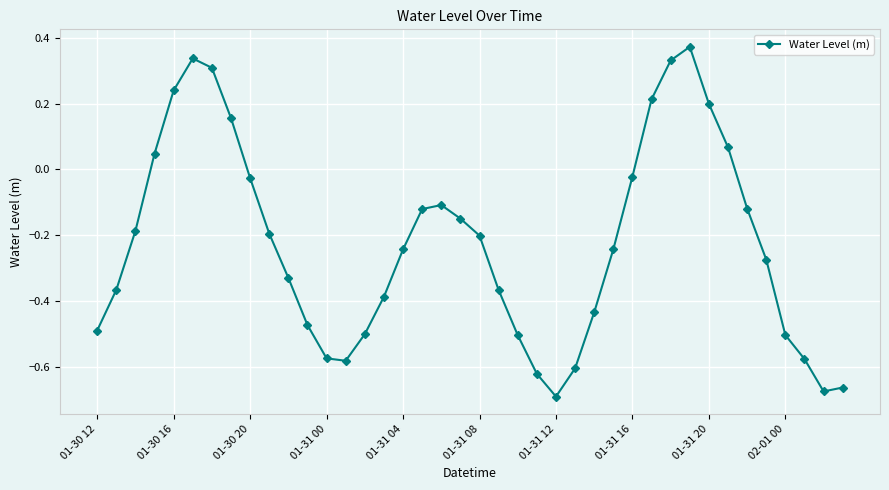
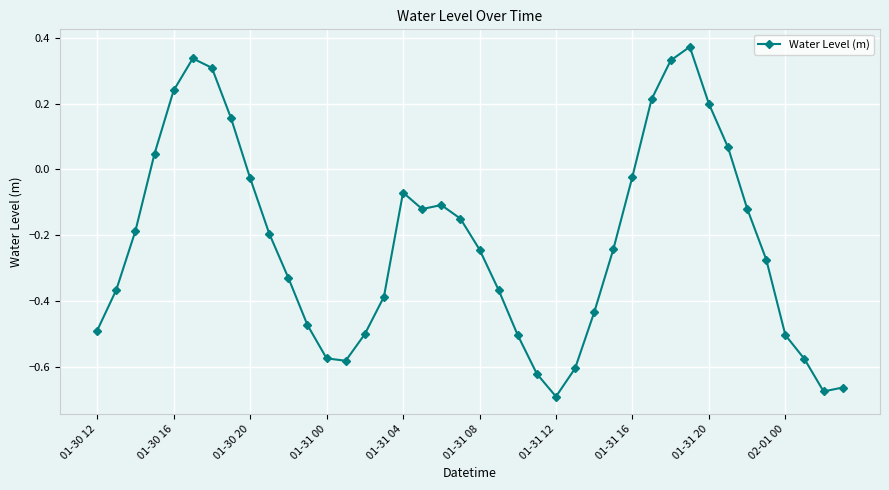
  {
    "01-30 12": -0.49,
    "01-30 16": 0.24,
    "01-30 20": -0.03,
    "01-31 00": -0.57,
-   "01-31 04": -0.24,
-   "01-31 08": -0.20,
+   "01-31 04": -0.07,
+   "01-31 08": -0.24,
    "01-31 12": -0.69,
    "01-31 16": -0.02,
    "01-31 20": 0.20,
    "02-01 00": -0.50
  }
